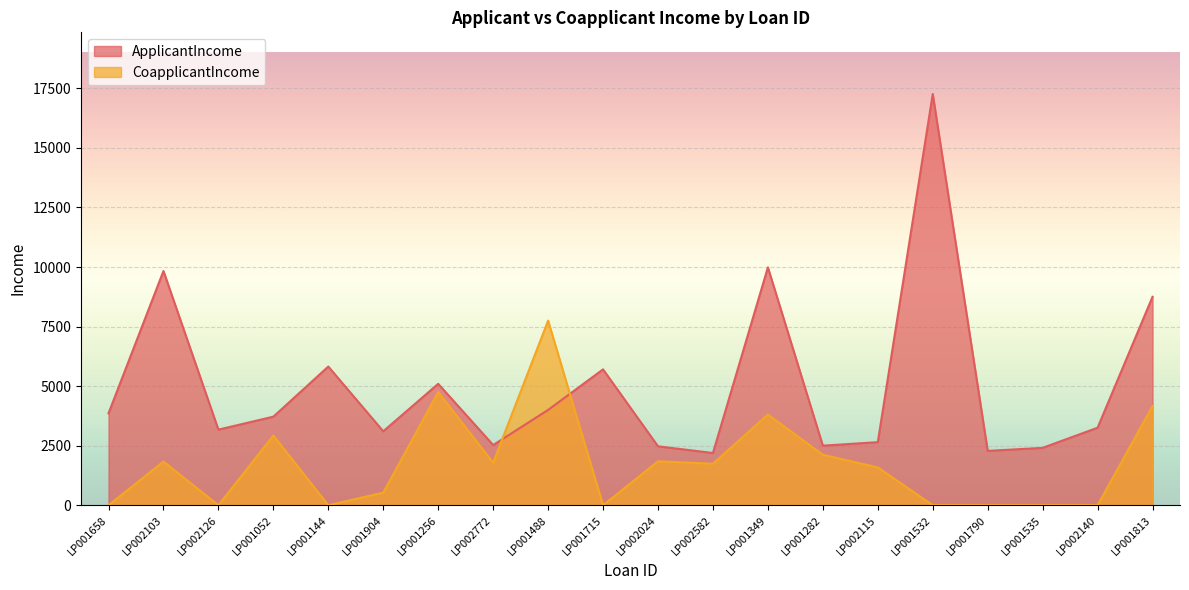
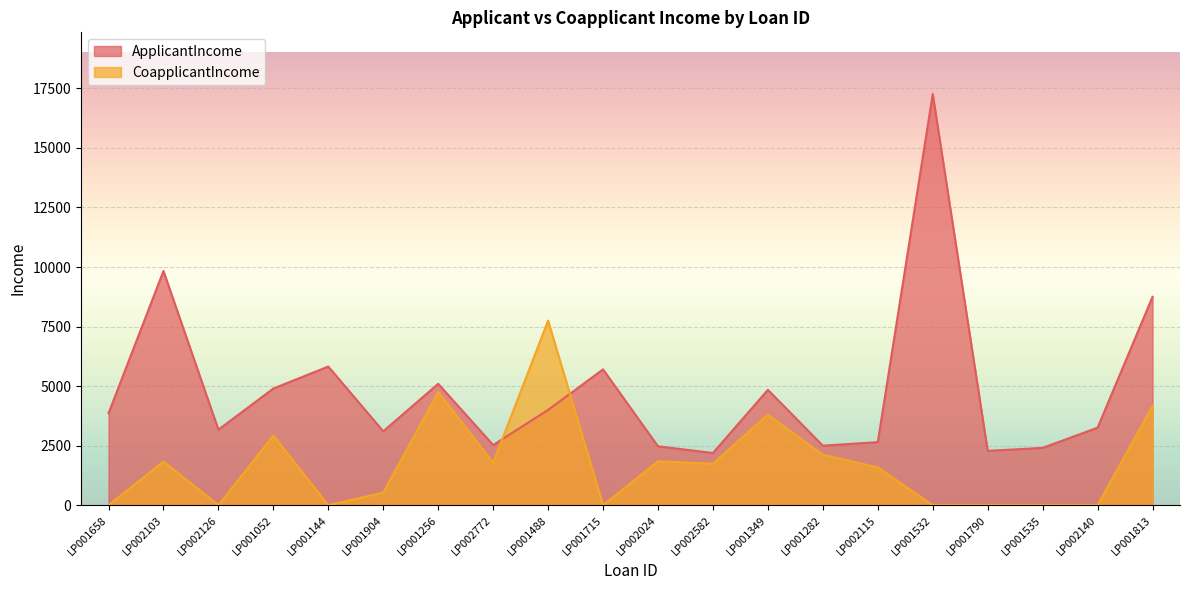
  {
    "ApplicantIncome": {
      "LP001658": 3900,
      "LP002103": 9800,
      "LP002126": 3200,
-     "LP001052": 3700,
+     "LP001052": 4900,
      "LP001144": 5800,
      "LP001904": 3100,
      "LP001256": 5100,
      "LP002772": 2500,
      "LP001488": 4000,
      "LP001715": 5700,
      "LP002024": 2500,
      "LP002582": 2200,
-     "LP001349": 10000,
+     "LP001349": 4800,
      "LP001282": 2500,
      "LP002115": 2600,
      "LP001532": 17300,
      "LP001790": 2300,
      "LP001535": 2400,
      "LP002140": 3300,
      "LP001813": 8800
    },
    "CoapplicantIncome": {
      "LP001658": 0,
      "LP002103": 1800,
      "LP002126": 0,
      "LP001052": 2900,
      "LP001144": 0,
      "LP001904": 500,
      "LP001256": 4800,
      "LP002772": 1800,
      "LP001488": 7800,
      "LP001715": 0,
      "LP002024": 1800,
      "LP002582": 1700,
      "LP001349": 3800,
      "LP001282": 2100,
      "LP002115": 1600,
      "LP001532": 0,
      "LP001790": 0,
      "LP001535": 0,
      "LP002140": 0,
      "LP001813": 4200
    }
  }
